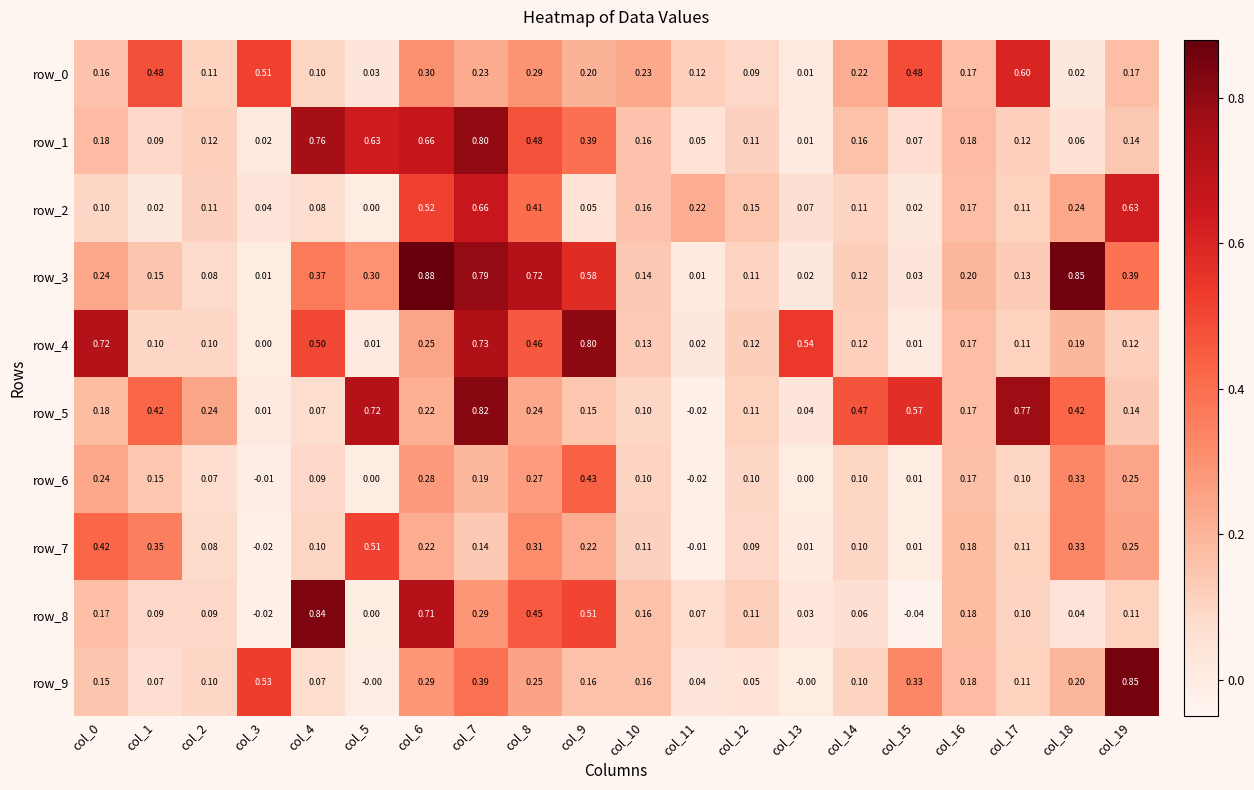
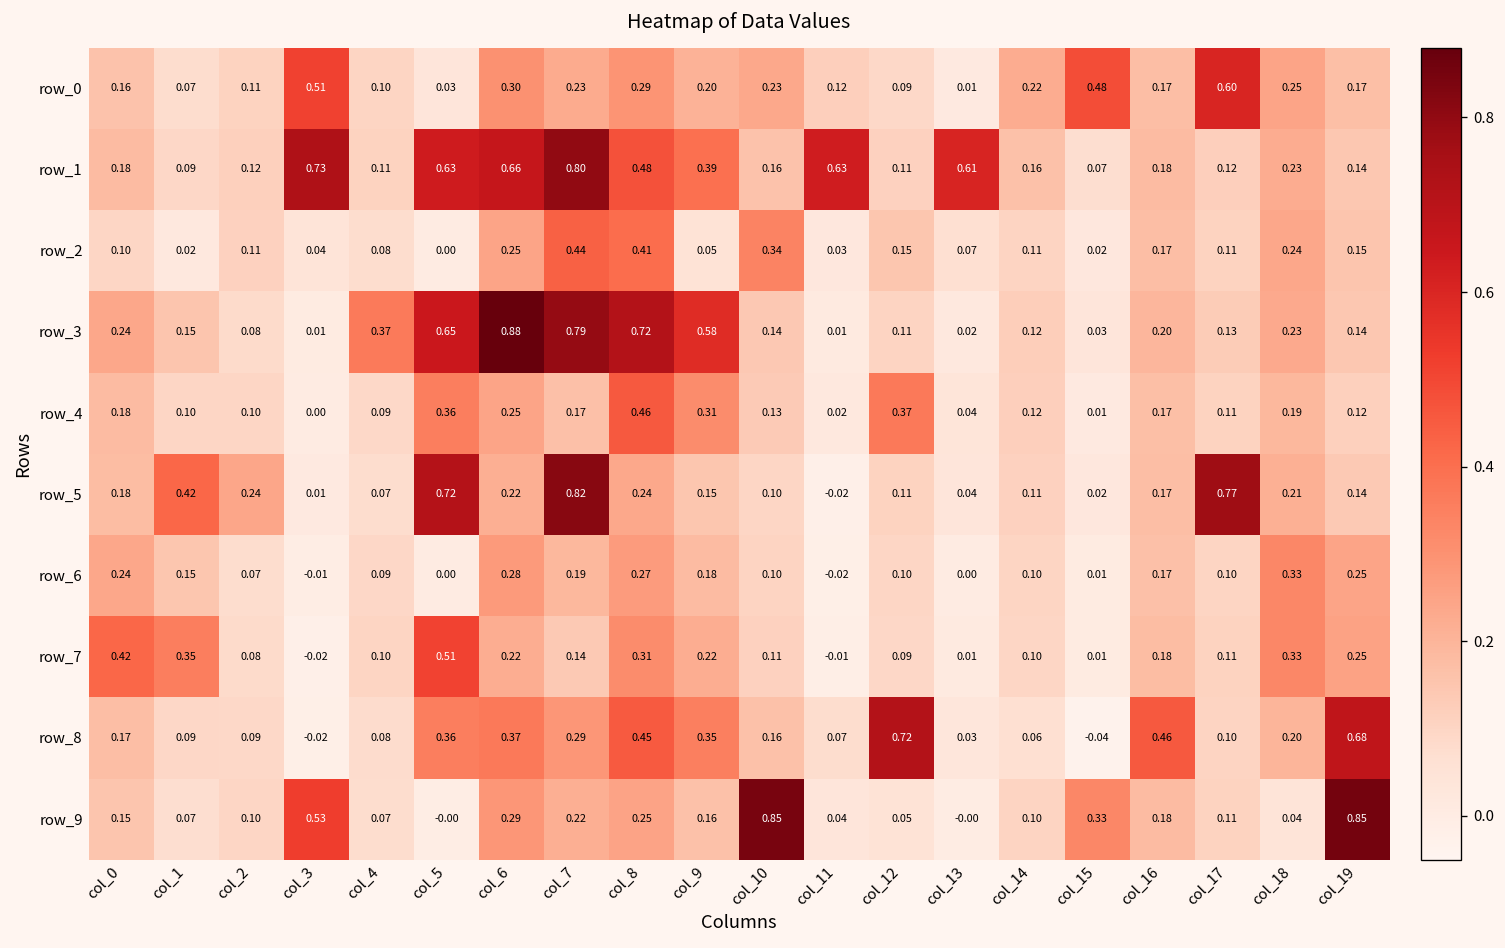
  {
    "row_0": {
      "col_0": 0.16,
-     "col_1": 0.48,
+     "col_1": 0.07,
      "col_2": 0.11,
      "col_3": 0.51,
      "col_4": 0.10,
      "col_5": 0.03,
      "col_6": 0.30,
      "col_7": 0.23,
      "col_8": 0.29,
      "col_9": 0.20,
      "col_10": 0.23,
      "col_11": 0.12,
      "col_12": 0.09,
      "col_13": 0.01,
      "col_14": 0.22,
      "col_15": 0.48,
      "col_16": 0.17,
      "col_17": 0.60,
-     "col_18": 0.02,
+     "col_18": 0.25,
      "col_19": 0.17
    },
    "row_1": {
      "col_0": 0.18,
      "col_1": 0.09,
      "col_2": 0.12,
-     "col_3": 0.02,
-     "col_4": 0.76,
+     "col_3": 0.73,
+     "col_4": 0.11,
      "col_5": 0.63,
      "col_6": 0.66,
      "col_7": 0.80,
      "col_8": 0.48,
      "col_9": 0.39,
      "col_10": 0.16,
-     "col_11": 0.05,
+     "col_11": 0.63,
      "col_12": 0.11,
-     "col_13": 0.01,
+     "col_13": 0.61,
      "col_14": 0.16,
      "col_15": 0.07,
      "col_16": 0.18,
      "col_17": 0.12,
-     "col_18": 0.06,
+     "col_18": 0.23,
      "col_19": 0.14
    },
    "row_2": {
      "col_0": 0.10,
      "col_1": 0.02,
      "col_2": 0.11,
      "col_3": 0.04,
      "col_4": 0.08,
      "col_5": 0.00,
-     "col_6": 0.52,
-     "col_7": 0.66,
+     "col_6": 0.25,
+     "col_7": 0.44,
      "col_8": 0.41,
      "col_9": 0.05,
-     "col_10": 0.16,
-     "col_11": 0.22,
+     "col_10": 0.34,
+     "col_11": 0.03,
      "col_12": 0.15,
      "col_13": 0.07,
      "col_14": 0.11,
      "col_15": 0.02,
      "col_16": 0.17,
      "col_17": 0.11,
      "col_18": 0.24,
-     "col_19": 0.63
+     "col_19": 0.15
    },
    "row_3": {
      "col_0": 0.24,
      "col_1": 0.15,
      "col_2": 0.08,
      "col_3": 0.01,
      "col_4": 0.37,
-     "col_5": 0.30,
+     "col_5": 0.65,
      "col_6": 0.88,
      "col_7": 0.79,
      "col_8": 0.72,
      "col_9": 0.58,
      "col_10": 0.14,
      "col_11": 0.01,
      "col_12": 0.11,
      "col_13": 0.02,
      "col_14": 0.12,
      "col_15": 0.03,
      "col_16": 0.20,
      "col_17": 0.13,
-     "col_18": 0.85,
-     "col_19": 0.39
+     "col_18": 0.23,
+     "col_19": 0.14
    },
    "row_4": {
-     "col_0": 0.72,
+     "col_0": 0.18,
      "col_1": 0.10,
      "col_2": 0.10,
      "col_3": 0.00,
-     "col_4": 0.50,
-     "col_5": 0.01,
+     "col_4": 0.09,
+     "col_5": 0.36,
      "col_6": 0.25,
-     "col_7": 0.73,
+     "col_7": 0.17,
      "col_8": 0.46,
-     "col_9": 0.80,
+     "col_9": 0.31,
      "col_10": 0.13,
      "col_11": 0.02,
-     "col_12": 0.12,
-     "col_13": 0.54,
+     "col_12": 0.37,
+     "col_13": 0.04,
      "col_14": 0.12,
      "col_15": 0.01,
      "col_16": 0.17,
      "col_17": 0.11,
      "col_18": 0.19,
      "col_19": 0.12
    },
    "row_5": {
      "col_0": 0.18,
      "col_1": 0.42,
      "col_2": 0.24,
      "col_3": 0.01,
      "col_4": 0.07,
      "col_5": 0.72,
      "col_6": 0.22,
      "col_7": 0.82,
      "col_8": 0.24,
      "col_9": 0.15,
      "col_10": 0.10,
      "col_11": -0.02,
      "col_12": 0.11,
      "col_13": 0.04,
-     "col_14": 0.47,
-     "col_15": 0.57,
+     "col_14": 0.11,
+     "col_15": 0.02,
      "col_16": 0.17,
      "col_17": 0.77,
-     "col_18": 0.42,
+     "col_18": 0.21,
      "col_19": 0.14
    },
    "row_6": {
      "col_0": 0.24,
      "col_1": 0.15,
      "col_2": 0.07,
      "col_3": -0.01,
      "col_4": 0.09,
      "col_5": 0.00,
      "col_6": 0.28,
      "col_7": 0.19,
      "col_8": 0.27,
-     "col_9": 0.43,
+     "col_9": 0.18,
      "col_10": 0.10,
      "col_11": -0.02,
      "col_12": 0.10,
      "col_13": 0.00,
      "col_14": 0.10,
      "col_15": 0.01,
      "col_16": 0.17,
      "col_17": 0.10,
      "col_18": 0.33,
      "col_19": 0.25
    },
    "row_7": {
      "col_0": 0.42,
      "col_1": 0.35,
      "col_2": 0.08,
      "col_3": -0.02,
      "col_4": 0.10,
      "col_5": 0.51,
      "col_6": 0.22,
      "col_7": 0.14,
      "col_8": 0.31,
      "col_9": 0.22,
      "col_10": 0.11,
      "col_11": -0.01,
      "col_12": 0.09,
      "col_13": 0.01,
      "col_14": 0.10,
      "col_15": 0.01,
      "col_16": 0.18,
      "col_17": 0.11,
      "col_18": 0.33,
      "col_19": 0.25
    },
    "row_8": {
      "col_0": 0.17,
      "col_1": 0.09,
      "col_2": 0.09,
      "col_3": -0.02,
-     "col_4": 0.84,
-     "col_5": 0.00,
-     "col_6": 0.71,
+     "col_4": 0.08,
+     "col_5": 0.36,
+     "col_6": 0.37,
      "col_7": 0.29,
      "col_8": 0.45,
-     "col_9": 0.51,
+     "col_9": 0.35,
      "col_10": 0.16,
      "col_11": 0.07,
-     "col_12": 0.11,
+     "col_12": 0.72,
      "col_13": 0.03,
      "col_14": 0.06,
      "col_15": -0.04,
-     "col_16": 0.18,
+     "col_16": 0.46,
      "col_17": 0.10,
-     "col_18": 0.04,
-     "col_19": 0.11
+     "col_18": 0.20,
+     "col_19": 0.68
    },
    "row_9": {
      "col_0": 0.15,
      "col_1": 0.07,
      "col_2": 0.10,
      "col_3": 0.53,
      "col_4": 0.07,
      "col_5": -0.00,
      "col_6": 0.29,
-     "col_7": 0.39,
+     "col_7": 0.22,
      "col_8": 0.25,
      "col_9": 0.16,
-     "col_10": 0.16,
+     "col_10": 0.85,
      "col_11": 0.04,
      "col_12": 0.05,
      "col_13": -0.00,
      "col_14": 0.10,
      "col_15": 0.33,
      "col_16": 0.18,
      "col_17": 0.11,
-     "col_18": 0.20,
+     "col_18": 0.04,
      "col_19": 0.85
    }
  }
